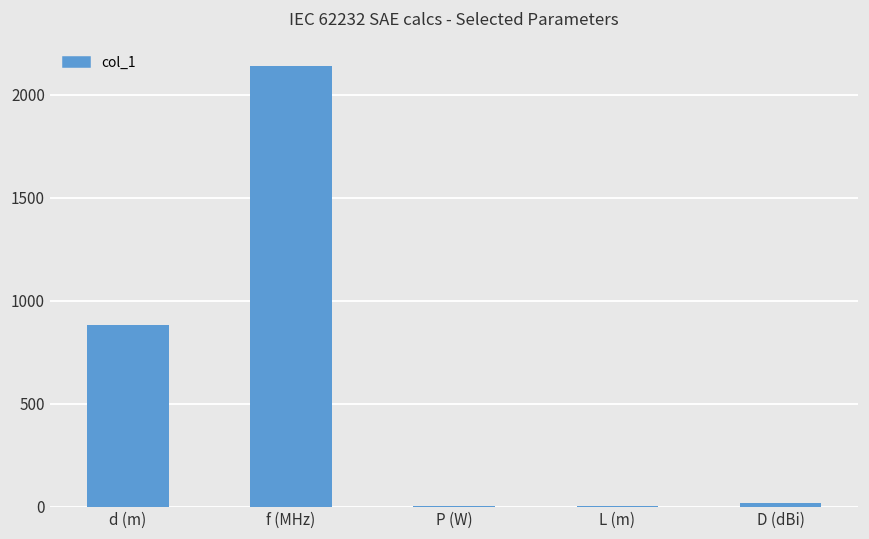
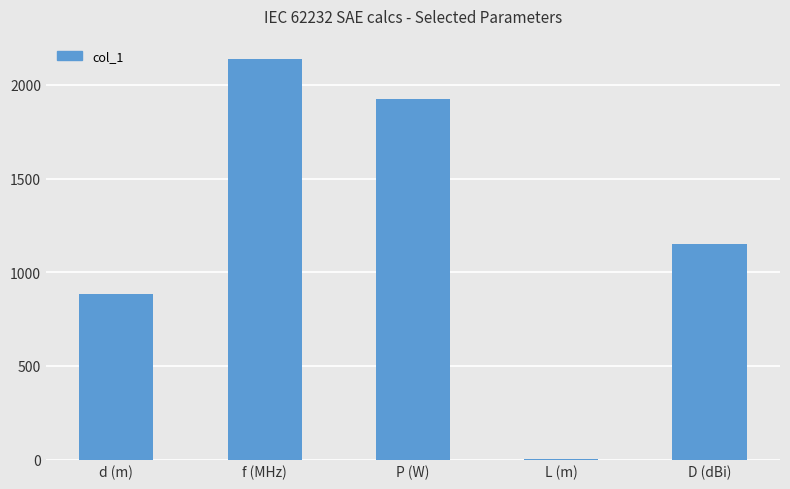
  {
    "d (m)": 880,
    "f (MHz)": 2140,
-   "P (W)": 0,
-   "D (dBi)": 20
+   "P (W)": 1930,
+   "D (dBi)": 1150
  }
